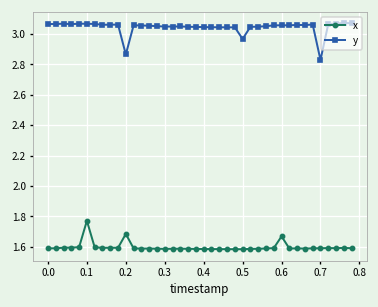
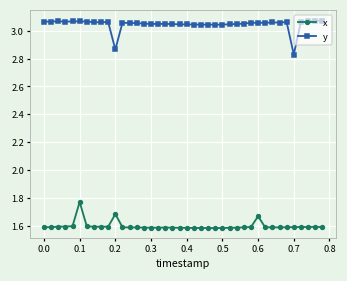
  {
    "x": {
      "0.0": 1.59,
      "0.1": 1.77,
      "0.2": 1.68,
      "0.3": 1.59,
      "0.4": 1.59,
      "0.5": 1.58,
      "0.6": 1.67,
      "0.7": 1.59
    },
    "y": {
      "0.0": 3.06,
      "0.1": 3.07,
      "0.2": 2.86,
      "0.3": 3.05,
      "0.4": 3.04,
-     "0.5": 2.97,
+     "0.5": 3.04,
      "0.6": 3.06,
      "0.7": 2.83
    }
  }
